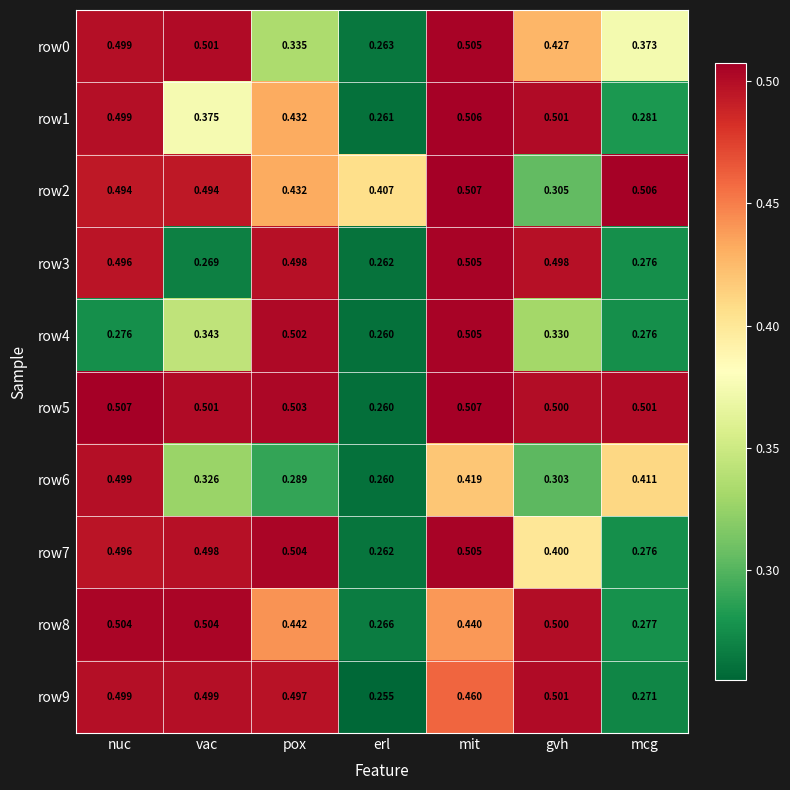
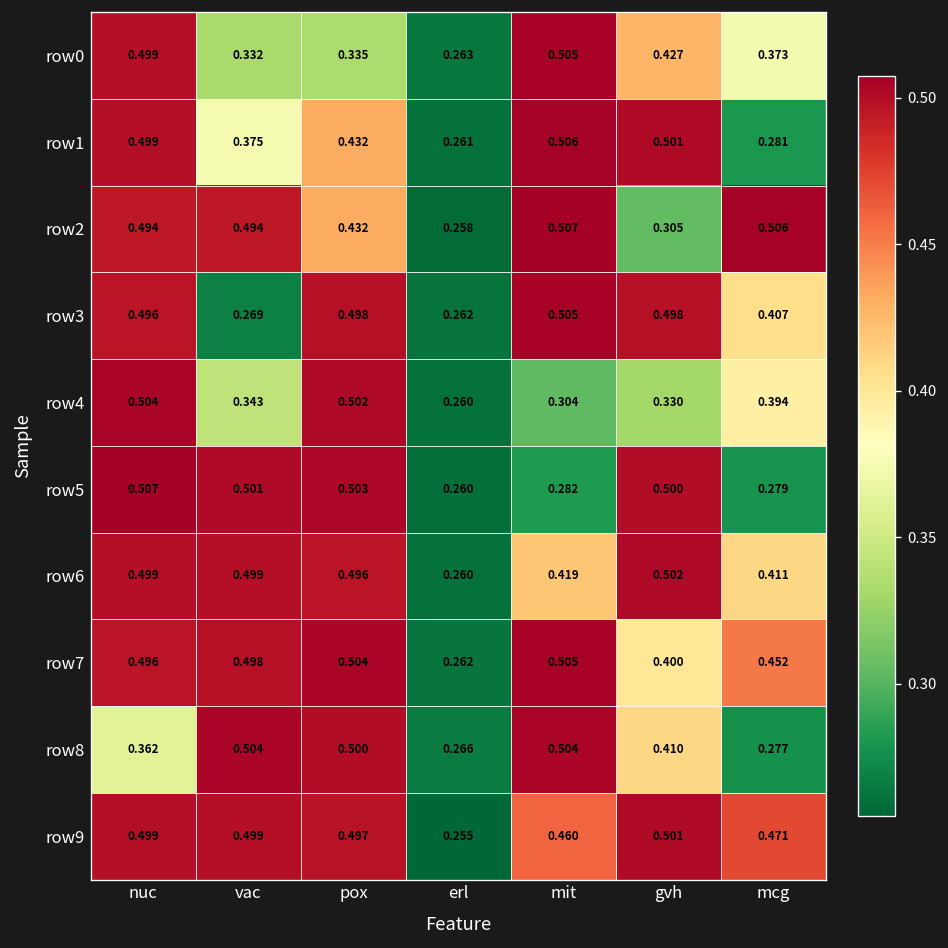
  {
    "row0": {
      "nuc": 0.499,
-     "vac": 0.501,
+     "vac": 0.332,
      "pox": 0.335,
      "erl": 0.263,
      "mit": 0.505,
      "gvh": 0.427,
      "mcg": 0.373
    },
    "row1": {
      "nuc": 0.499,
      "vac": 0.375,
      "pox": 0.432,
      "erl": 0.261,
      "mit": 0.506,
      "gvh": 0.501,
      "mcg": 0.281
    },
    "row2": {
      "nuc": 0.494,
      "vac": 0.494,
      "pox": 0.432,
-     "erl": 0.407,
+     "erl": 0.258,
      "mit": 0.507,
      "gvh": 0.305,
      "mcg": 0.506
    },
    "row3": {
      "nuc": 0.496,
      "vac": 0.269,
      "pox": 0.498,
      "erl": 0.262,
      "mit": 0.505,
      "gvh": 0.498,
-     "mcg": 0.276
+     "mcg": 0.407
    },
    "row4": {
-     "nuc": 0.276,
+     "nuc": 0.504,
      "vac": 0.343,
      "pox": 0.502,
      "erl": 0.260,
-     "mit": 0.505,
+     "mit": 0.304,
      "gvh": 0.330,
-     "mcg": 0.276
+     "mcg": 0.394
    },
    "row5": {
      "nuc": 0.507,
      "vac": 0.501,
      "pox": 0.503,
      "erl": 0.260,
-     "mit": 0.507,
+     "mit": 0.282,
      "gvh": 0.500,
-     "mcg": 0.501
+     "mcg": 0.279
    },
    "row6": {
      "nuc": 0.499,
-     "vac": 0.326,
-     "pox": 0.289,
+     "vac": 0.499,
+     "pox": 0.496,
      "erl": 0.260,
      "mit": 0.419,
-     "gvh": 0.303,
+     "gvh": 0.502,
      "mcg": 0.411
    },
    "row7": {
      "nuc": 0.496,
      "vac": 0.498,
      "pox": 0.504,
      "erl": 0.262,
      "mit": 0.505,
      "gvh": 0.400,
-     "mcg": 0.276
+     "mcg": 0.452
    },
    "row8": {
-     "nuc": 0.504,
+     "nuc": 0.362,
      "vac": 0.504,
-     "pox": 0.442,
+     "pox": 0.500,
      "erl": 0.266,
-     "mit": 0.440,
-     "gvh": 0.500,
+     "mit": 0.504,
+     "gvh": 0.410,
      "mcg": 0.277
    },
    "row9": {
      "nuc": 0.499,
      "vac": 0.499,
      "pox": 0.497,
      "erl": 0.255,
      "mit": 0.460,
      "gvh": 0.501,
-     "mcg": 0.271
+     "mcg": 0.471
    }
  }
